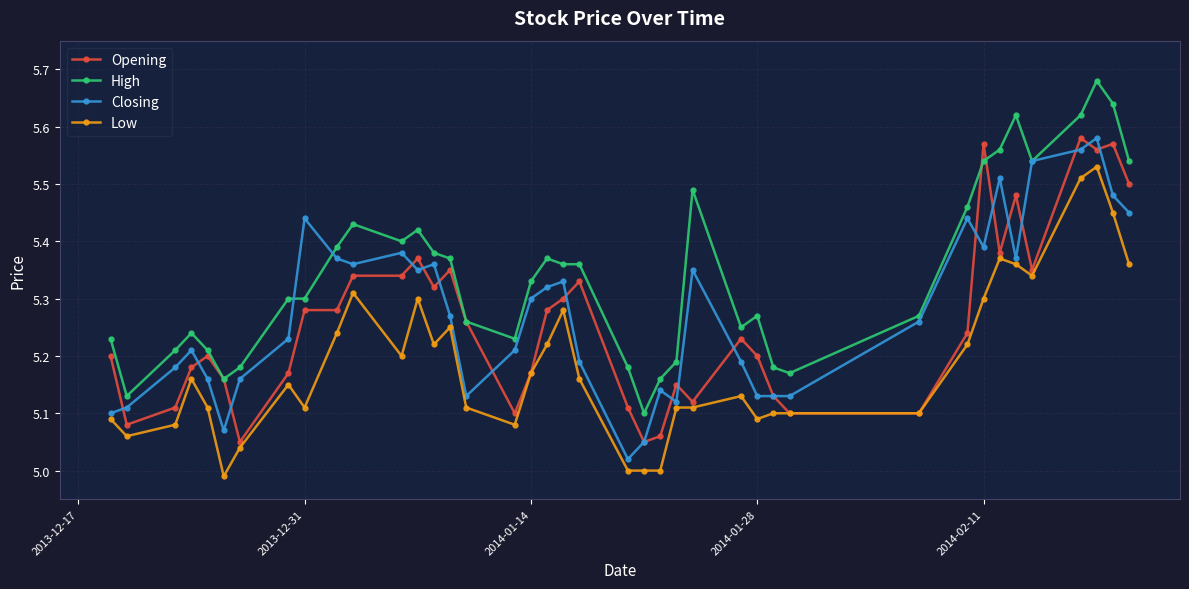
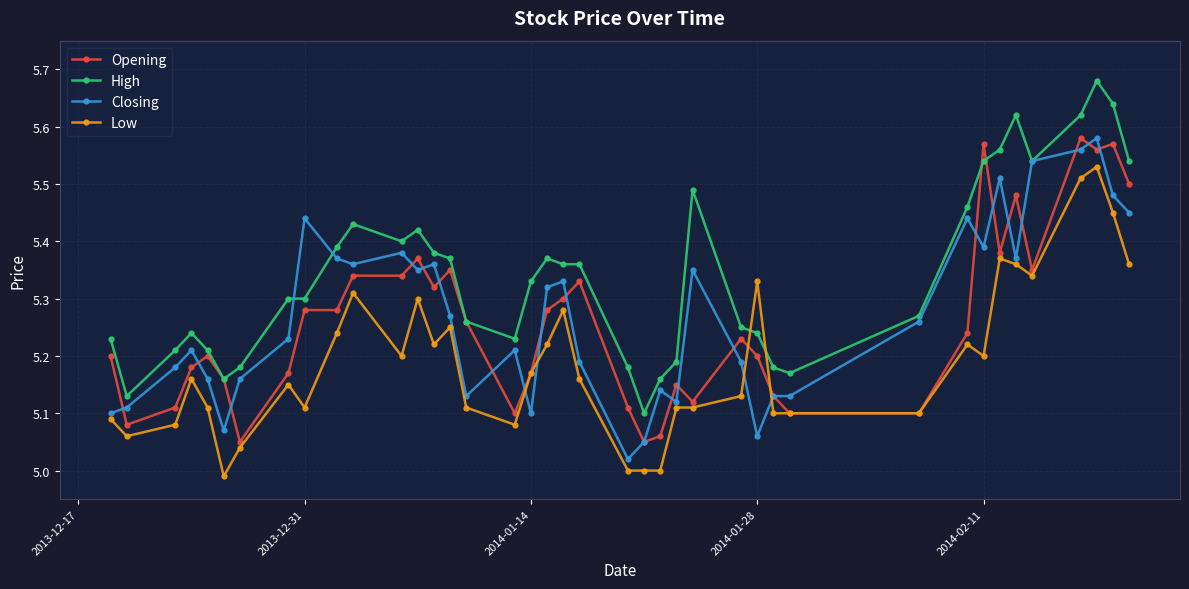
  {
    "Opening": {
      "2013-12-31": 5.28,
      "2014-01-28": 5.20,
      "2014-02-11": 5.57
    },
    "High": {
      "2013-12-31": 5.30,
      "2014-01-14": 5.33,
-     "2014-01-28": 5.27,
+     "2014-01-28": 5.24,
      "2014-02-11": 5.54
    },
    "Closing": {
      "2013-12-31": 5.44,
-     "2014-01-14": 5.3,
-     "2014-01-28": 5.13,
+     "2014-01-14": 5.1,
+     "2014-01-28": 5.06,
      "2014-02-11": 5.39
    },
    "Low": {
      "2013-12-31": 5.11,
-     "2014-01-28": 5.09,
-     "2014-02-11": 5.3
+     "2014-01-28": 5.33,
+     "2014-02-11": 5.2
    }
  }
